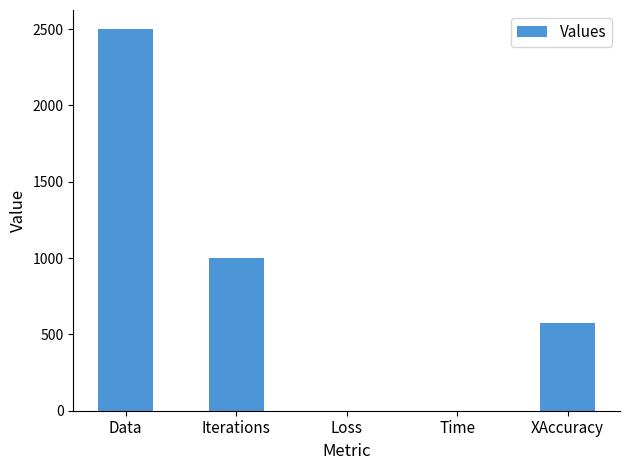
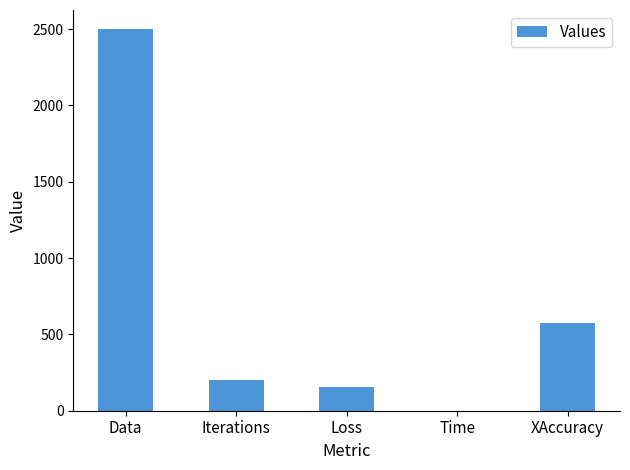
  {
    "Data": 2500,
-   "Iterations": 1000,
-   "Loss": 0,
+   "Iterations": 200,
+   "Loss": 150,
    "XAccuracy": 570
  }
